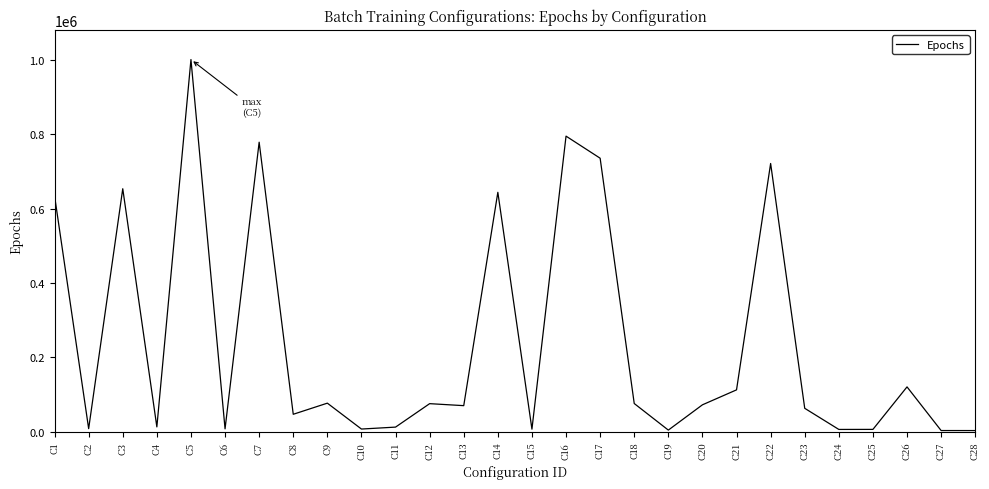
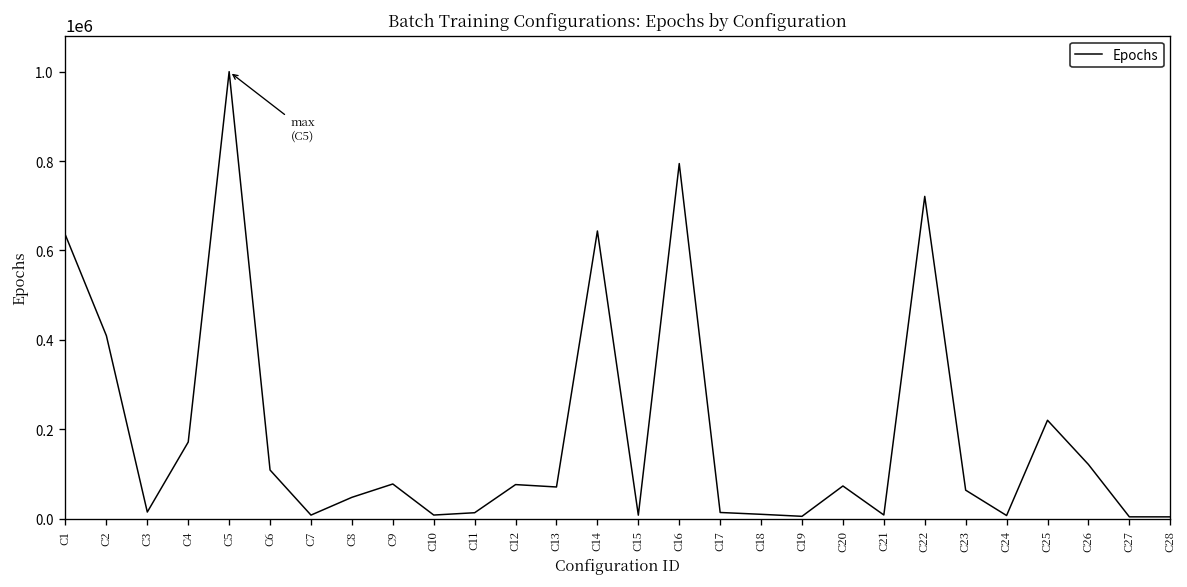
  {
    "C1": 630000,
-   "C2": 10000,
-   "C3": 650000,
-   "C4": 10000,
+   "C2": 410000,
+   "C3": 10000,
+   "C4": 170000,
    "C5": 1000000,
-   "C6": 10000,
-   "C7": 780000,
+   "C6": 110000,
+   "C7": 10000,
    "C8": 50000,
    "C9": 80000,
    "C10": 10000,
    "C11": 10000,
    "C12": 80000,
    "C13": 70000,
    "C14": 640000,
    "C15": 10000,
    "C16": 790000,
-   "C17": 740000,
-   "C18": 80000,
+   "C17": 10000,
+   "C18": 10000,
    "C19": 0,
    "C20": 70000,
-   "C21": 110000,
+   "C21": 10000,
    "C22": 720000,
    "C23": 60000,
    "C24": 10000,
-   "C25": 10000,
+   "C25": 220000,
    "C26": 120000,
    "C27": 0,
    "C28": 0
  }
